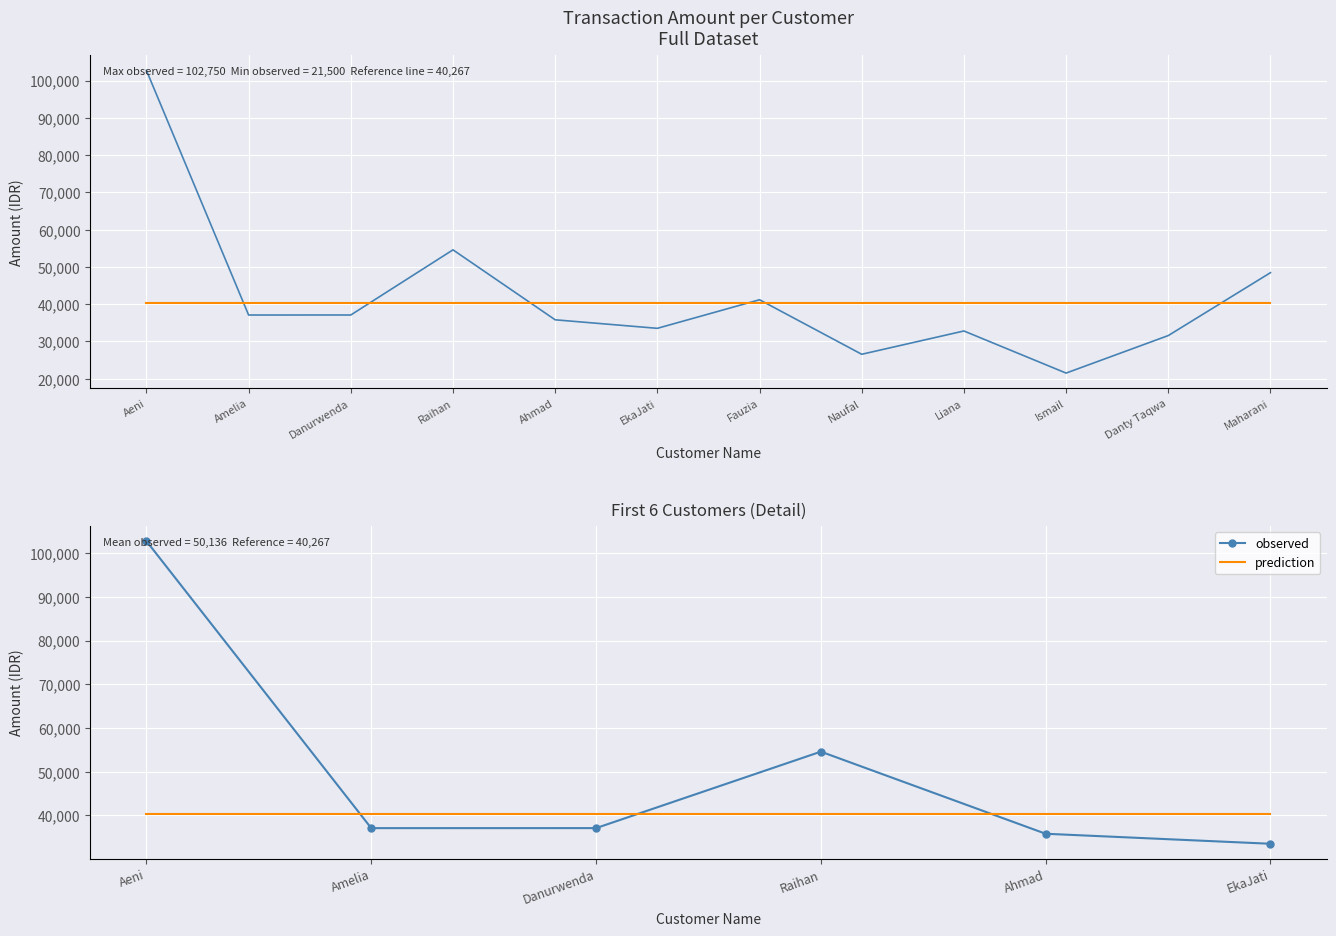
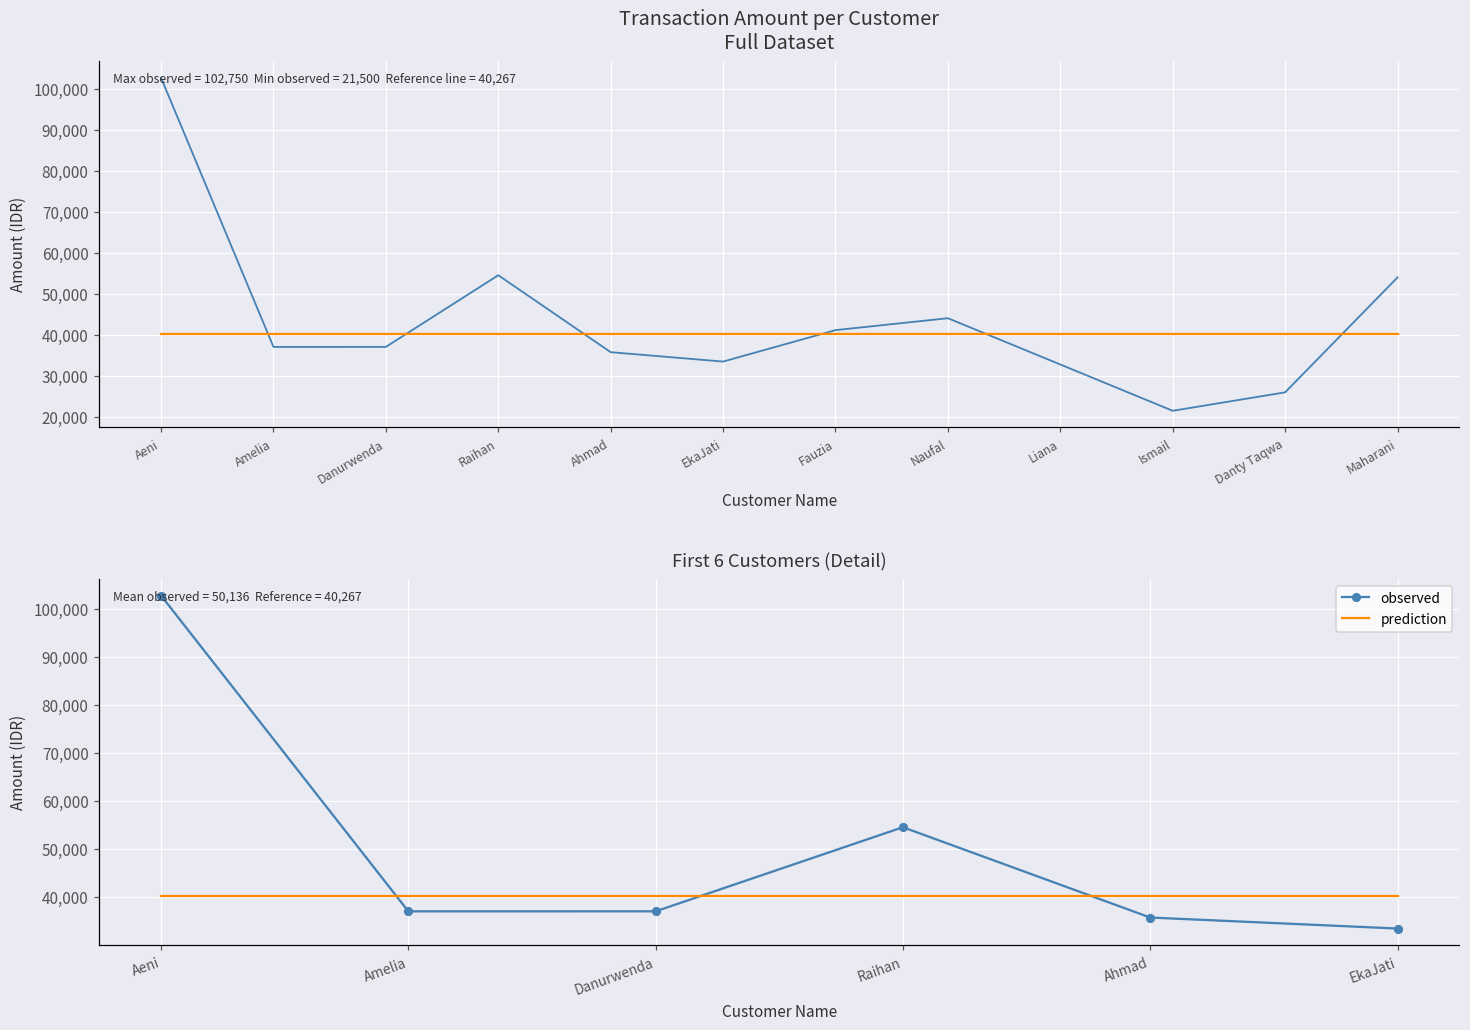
  {
    "Transaction Amount per Customer Full Dataset": {
      "observed": {
        "Amelia": "37,000",
        "Danurwenda": "37,000",
        "Raihan": "55,000",
        "Ahmad": "36,000",
        "EkaJati": "34,000",
        "Fauzia": "41,000",
-       "Naufal": "27,000",
+       "Naufal": "44,000",
        "Liana": "33,000",
        "Ismail": "22,000",
-       "Danty Taqwa": "32,000",
-       "Maharani": "48,000"
+       "Danty Taqwa": "26,000",
+       "Maharani": "54,000"
      },
      "prediction": {
        "Aeni": "40,000",
        "Amelia": "40,000",
        "Danurwenda": "40,000",
        "Raihan": "40,000",
        "Ahmad": "40,000",
        "EkaJati": "40,000",
        "Fauzia": "40,000",
        "Naufal": "40,000",
        "Liana": "40,000",
        "Ismail": "40,000",
        "Danty Taqwa": "40,000",
        "Maharani": "40,000"
      }
    },
    "First 6 Customers (Detail)": {
      "observed": {
        "Amelia": "37,000",
        "Danurwenda": "37,000",
        "Raihan": "55,000",
        "Ahmad": "36,000",
        "EkaJati": "34,000"
      },
      "prediction": {
        "Aeni": "40,000",
        "Amelia": "40,000",
        "Danurwenda": "40,000",
        "Raihan": "40,000",
        "Ahmad": "40,000",
        "EkaJati": "40,000"
      }
    }
  }
